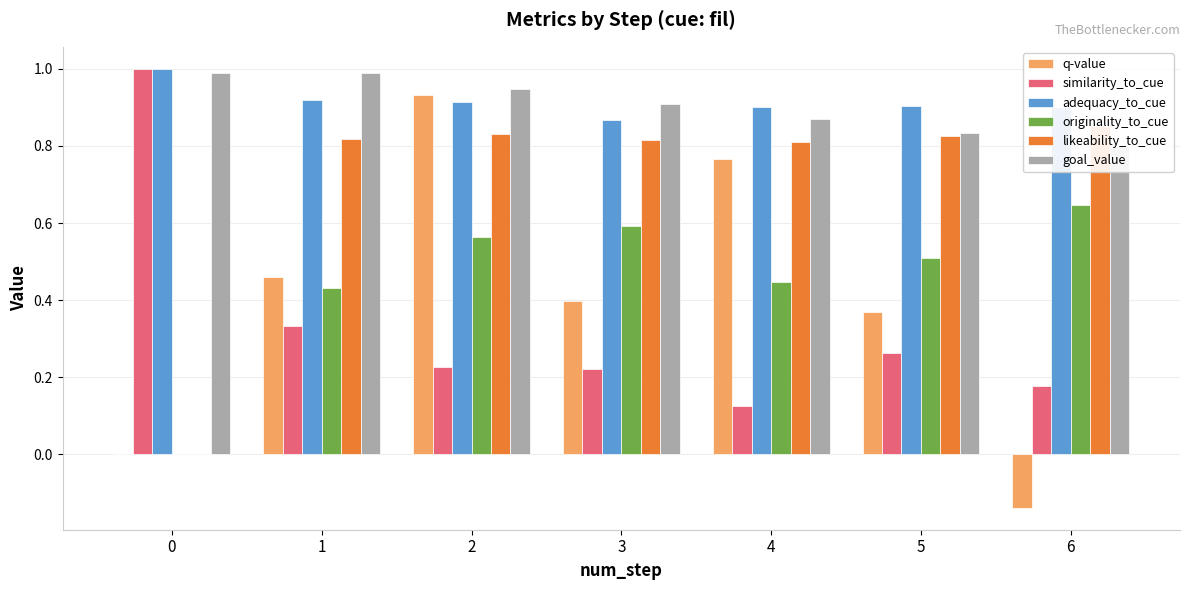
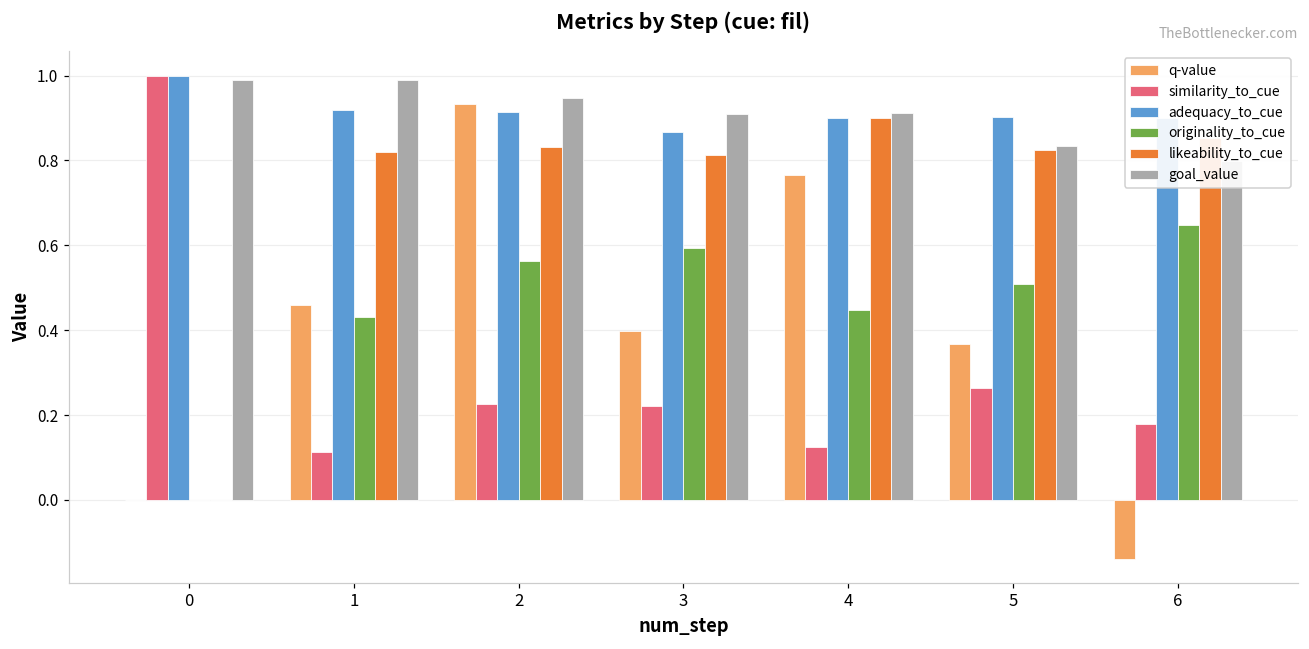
  {
    "q-value": {
      "0": 0.00,
      "1": 0.46,
      "2": 0.93,
      "3": 0.40,
      "4": 0.76,
      "5": 0.37,
      "6": -0.14
    },
    "similarity_to_cue": {
      "0": 1.00,
-     "1": 0.33,
+     "1": 0.11,
      "2": 0.23,
      "3": 0.22,
      "4": 0.13,
      "5": 0.26,
      "6": 0.18
    },
    "adequacy_to_cue": {
      "0": 1.00,
      "1": 0.92,
      "2": 0.91,
      "3": 0.87,
      "4": 0.90,
      "5": 0.90
    },
    "originality_to_cue": {
      "0": 0.00,
      "1": 0.43,
      "2": 0.56,
      "3": 0.59,
      "4": 0.45,
      "5": 0.51,
      "6": 0.65
    },
    "likeability_to_cue": {
      "0": 0.00,
      "1": 0.82,
      "2": 0.83,
      "3": 0.81,
-     "4": 0.81,
+     "4": 0.90,
      "5": 0.82
    },
    "goal_value": {
      "0": 0.99,
      "1": 0.99,
      "2": 0.95,
      "3": 0.91,
-     "4": 0.87,
+     "4": 0.91,
      "5": 0.83
    }
  }
